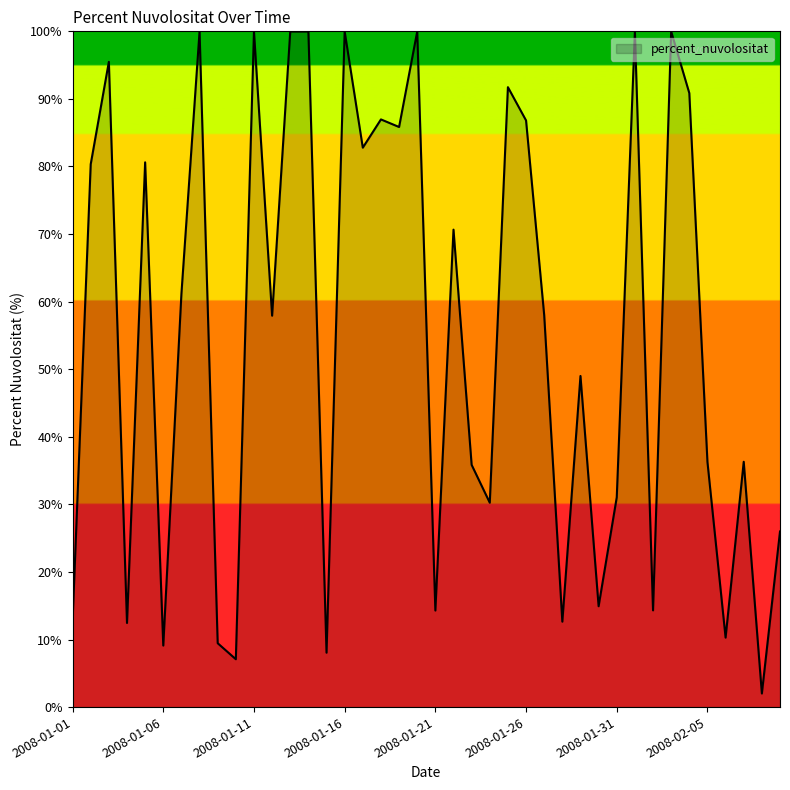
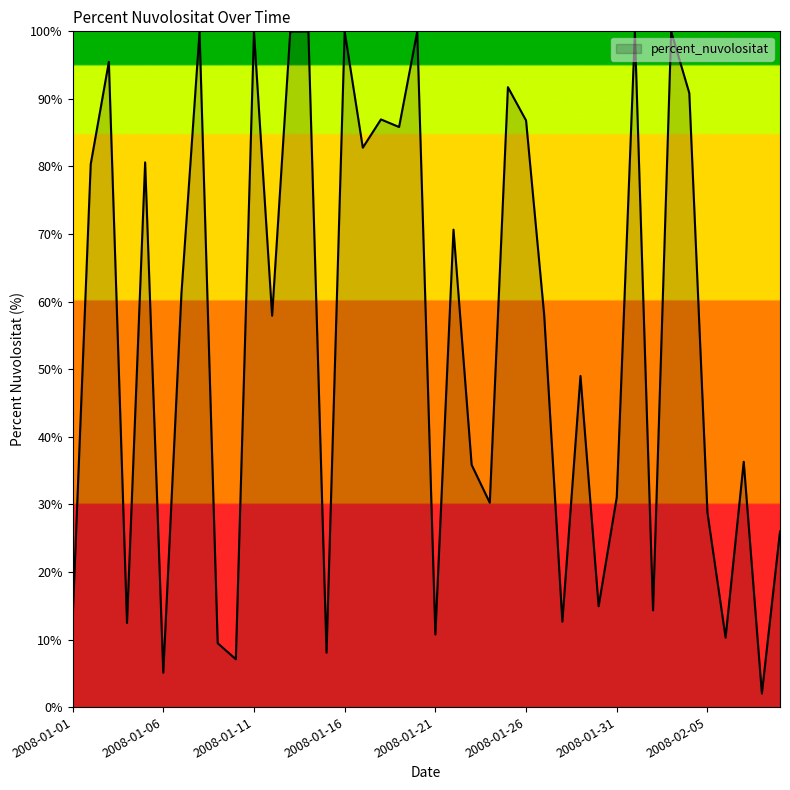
  {
    "2008-01-01": "13%",
-   "2008-01-06": "9%",
+   "2008-01-06": "5%",
    "2008-01-11": "100%",
    "2008-01-16": "100%",
-   "2008-01-21": "14%",
+   "2008-01-21": "11%",
    "2008-01-26": "87%",
    "2008-01-31": "31%",
-   "2008-02-05": "36%"
+   "2008-02-05": "29%"
  }
